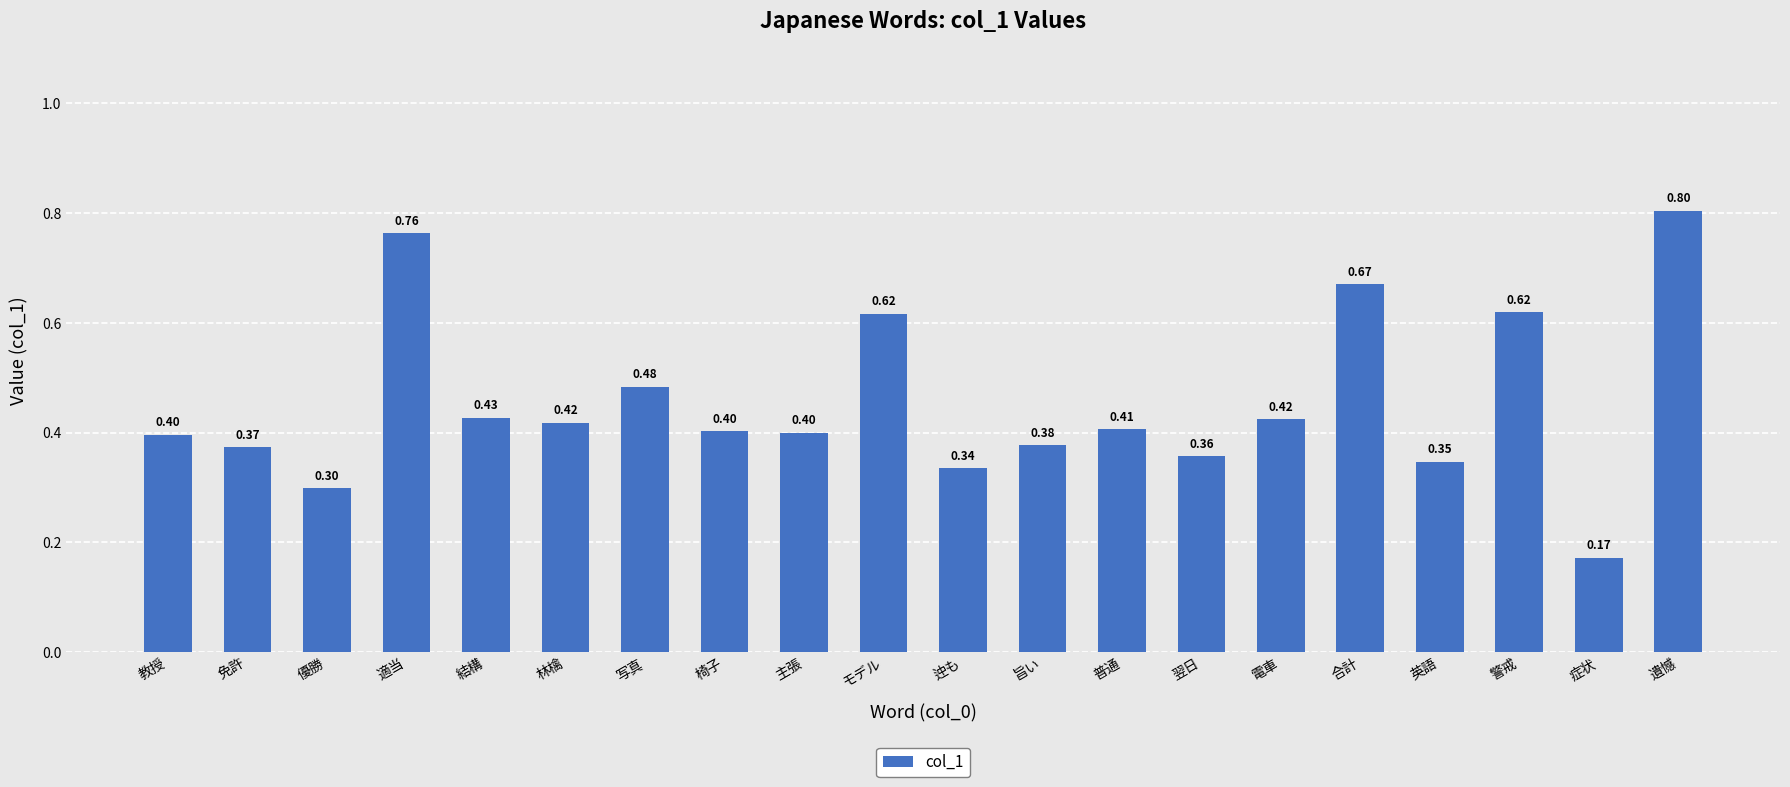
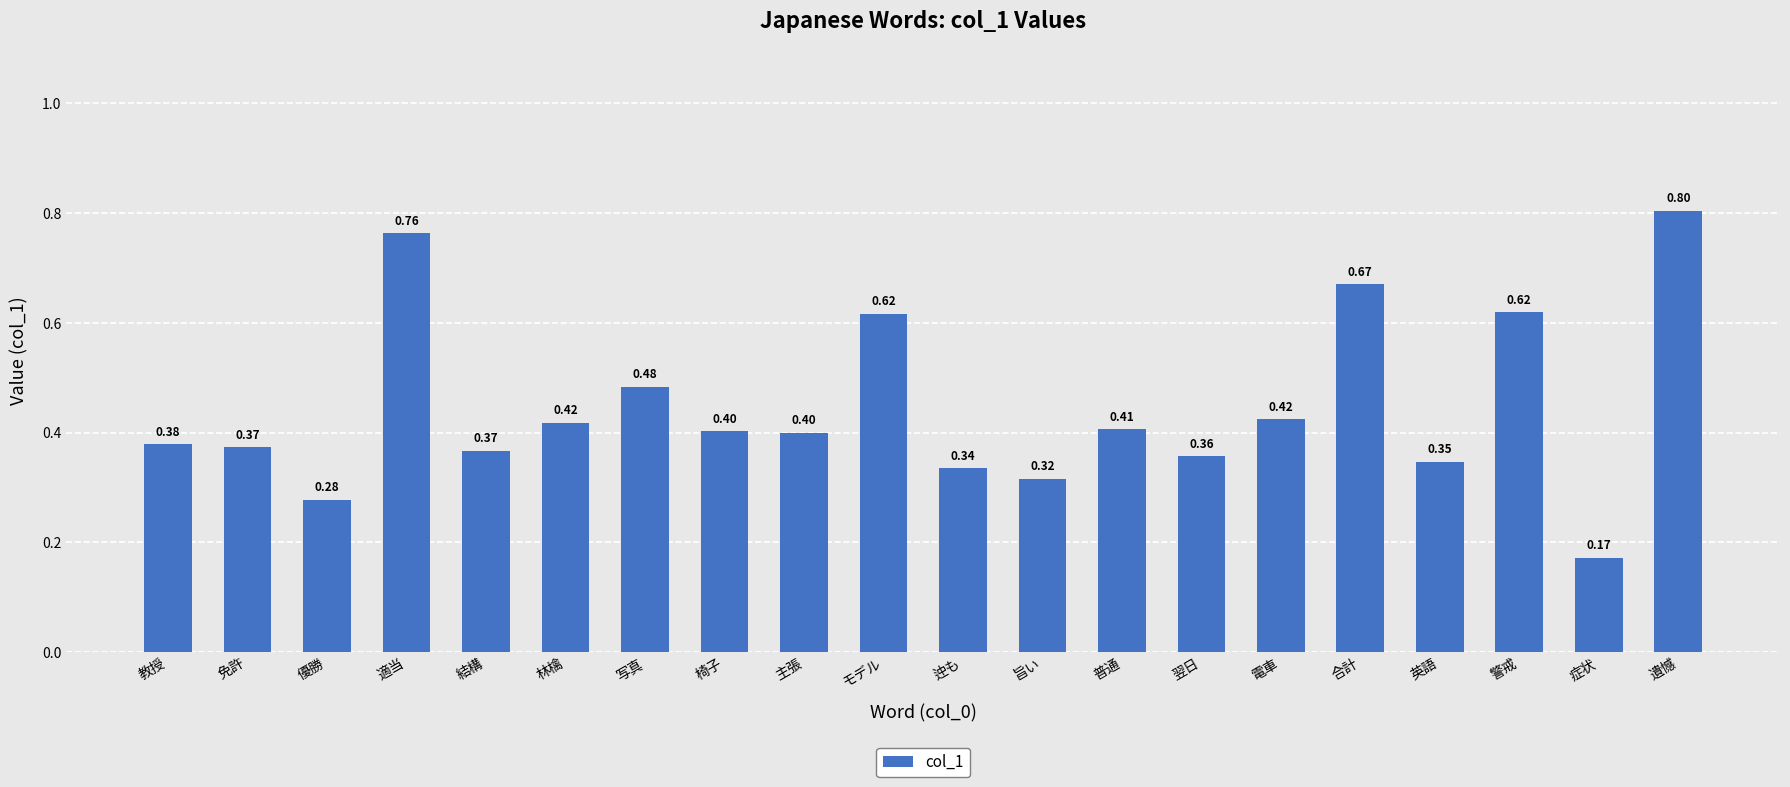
  {
-   "教授": 0.40,
+   "教授": 0.38,
    "免許": 0.37,
-   "優勝": 0.30,
+   "優勝": 0.28,
    "適当": 0.76,
-   "結構": 0.43,
+   "結構": 0.37,
    "林檎": 0.42,
    "写真": 0.48,
    "椅子": 0.40,
    "主張": 0.40,
    "モデル": 0.62,
    "迚も": 0.34,
-   "旨い": 0.38,
+   "旨い": 0.32,
    "普通": 0.41,
    "翌日": 0.36,
    "電車": 0.42,
    "合計": 0.67,
    "英語": 0.35,
    "警戒": 0.62,
    "症状": 0.17,
    "遺憾": 0.80
  }
